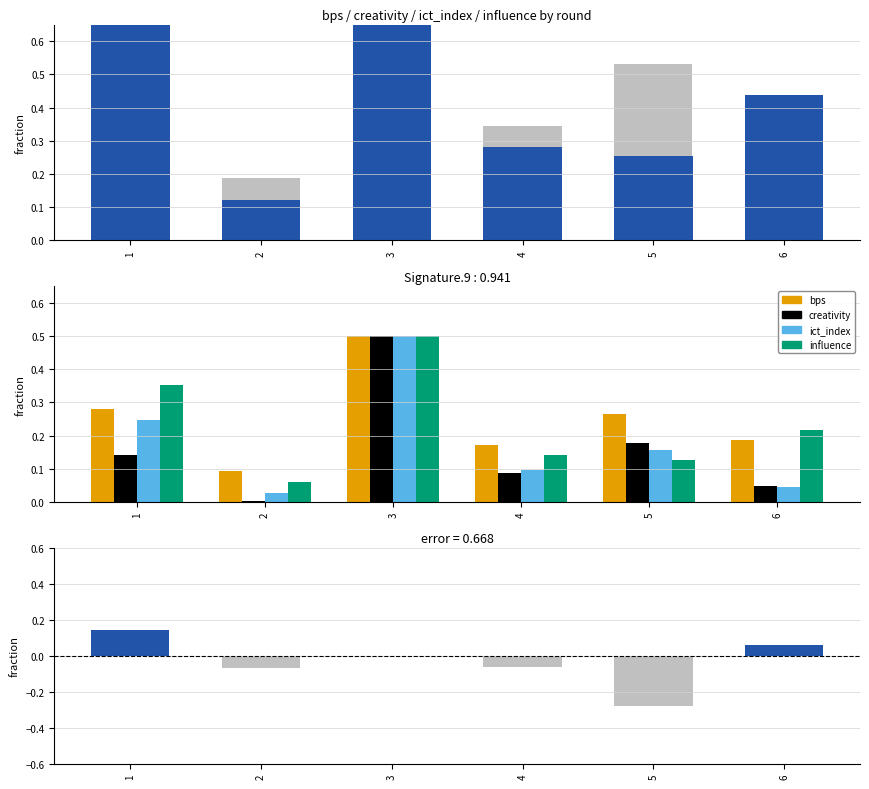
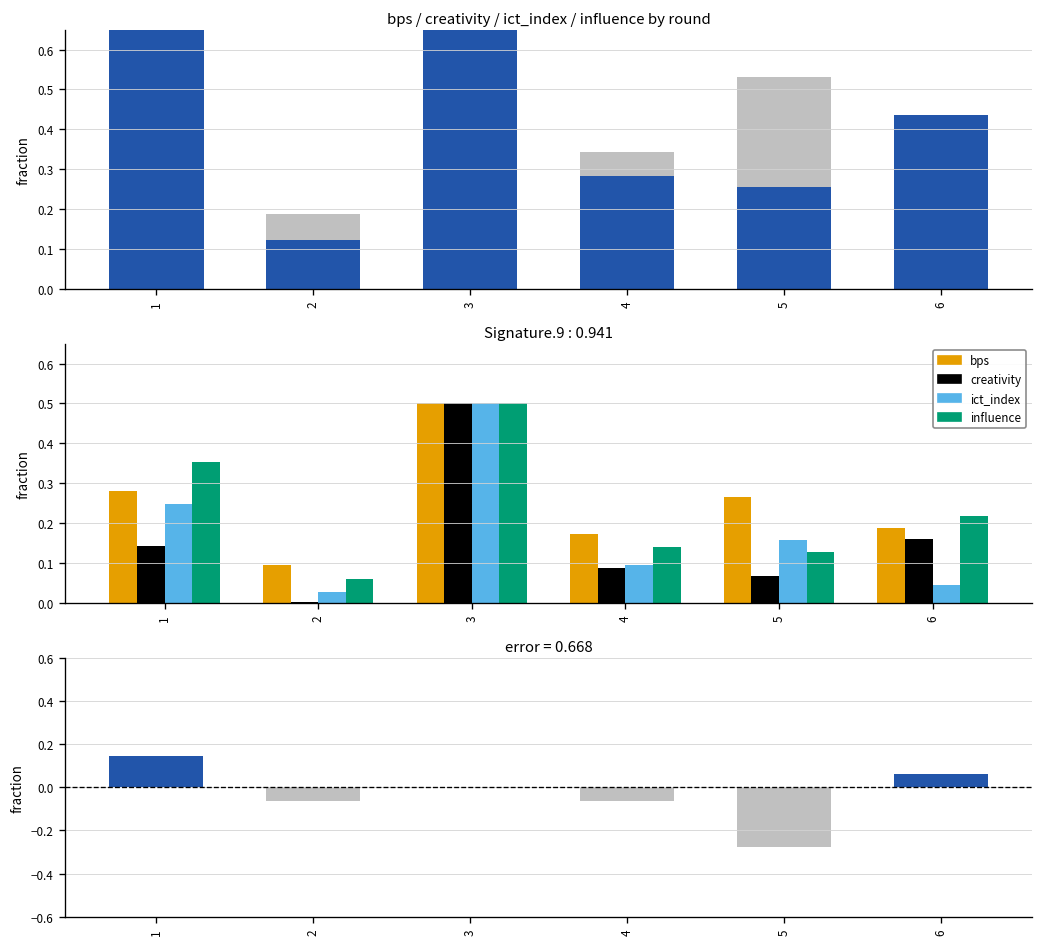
  {
    "Signature.9 : 0.941": {
      "bps": {
        "1": 0.28,
        "2": 0.09,
        "3": 0.50,
        "4": 0.17,
        "5": 0.27,
        "6": 0.19
      },
      "creativity": {
        "1": 0.14,
        "3": 0.50,
        "4": 0.09,
-       "5": 0.18,
-       "6": 0.05
+       "5": 0.07,
+       "6": 0.16
      },
      "ict_index": {
        "1": 0.25,
        "2": 0.03,
        "3": 0.50,
        "4": 0.10,
        "5": 0.16,
        "6": 0.04
      },
      "influence": {
        "1": 0.35,
        "2": 0.06,
        "3": 0.50,
        "4": 0.14,
        "5": 0.13,
        "6": 0.22
      }
    },
    "error = 0.668": {
      "1": 0.14,
      "2": -0.07,
      "3": 0.00,
      "4": -0.06,
      "5": -0.28,
      "6": 0.06
    }
  }
